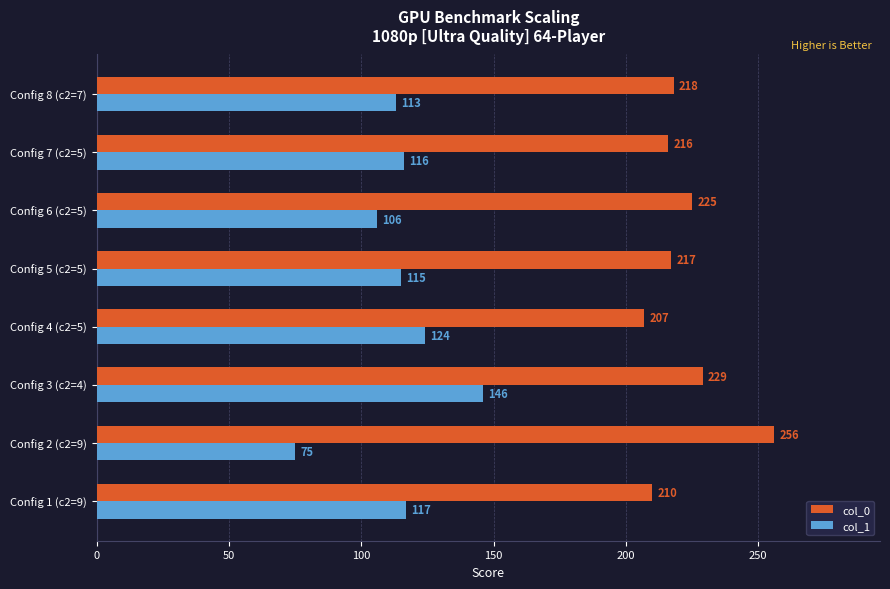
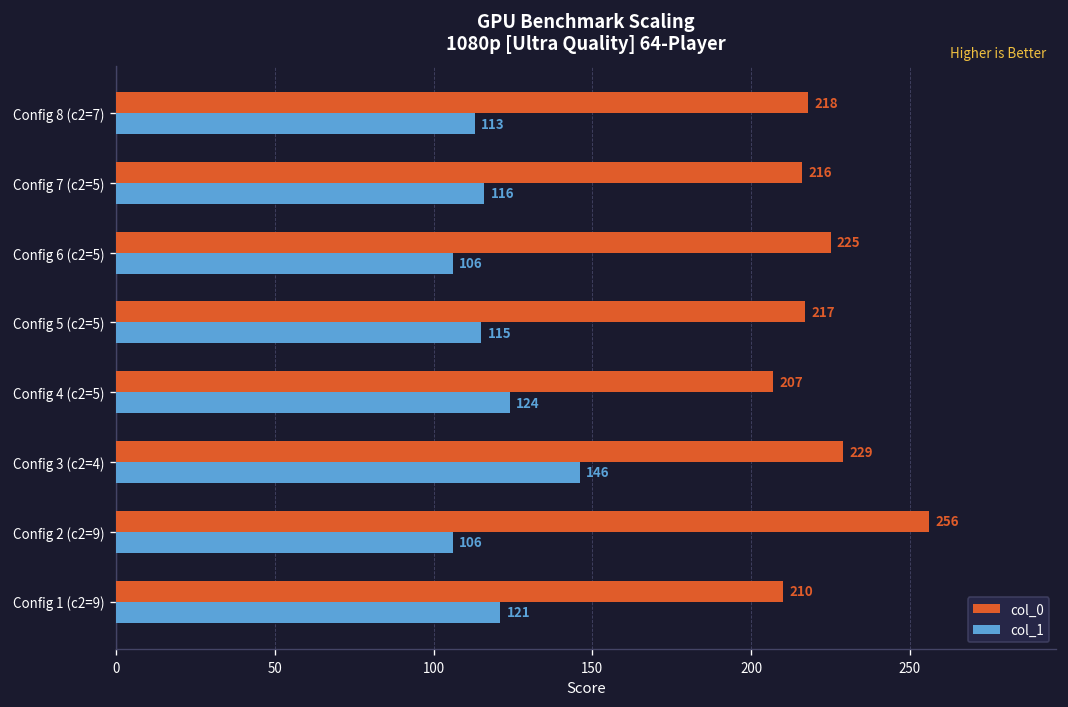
  {
    "col_0": {
      "Config 8 (c2=7)": 218,
      "Config 7 (c2=5)": 216,
      "Config 6 (c2=5)": 225,
      "Config 5 (c2=5)": 217,
      "Config 4 (c2=5)": 207,
      "Config 3 (c2=4)": 229,
      "Config 2 (c2=9)": 256,
      "Config 1 (c2=9)": 210
    },
    "col_1": {
      "Config 8 (c2=7)": 113,
      "Config 7 (c2=5)": 116,
      "Config 6 (c2=5)": 106,
      "Config 5 (c2=5)": 115,
      "Config 4 (c2=5)": 124,
      "Config 3 (c2=4)": 146,
-     "Config 2 (c2=9)": 75,
-     "Config 1 (c2=9)": 117
+     "Config 2 (c2=9)": 106,
+     "Config 1 (c2=9)": 121
    }
  }
